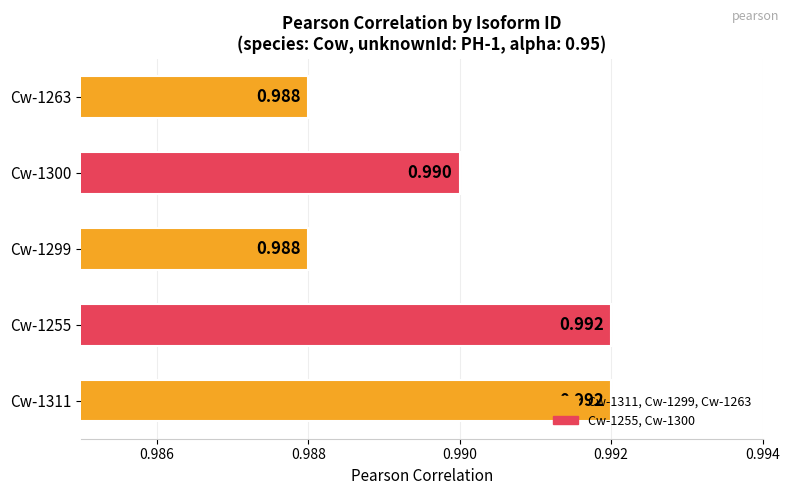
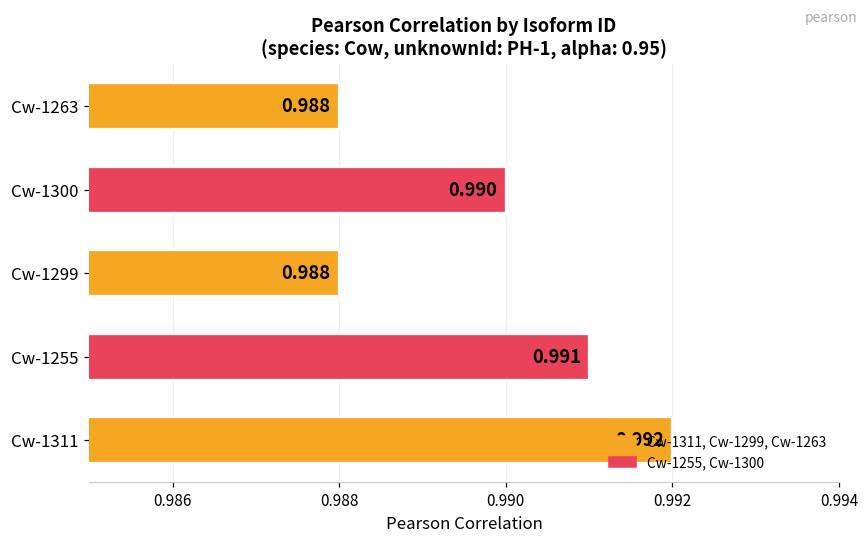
  {
    "Cw-1263": 0.988,
    "Cw-1300": 0.990,
    "Cw-1299": 0.988,
-   "Cw-1255": 0.992,
+   "Cw-1255": 0.991,
    "Cw-1311": 0.992
  }
